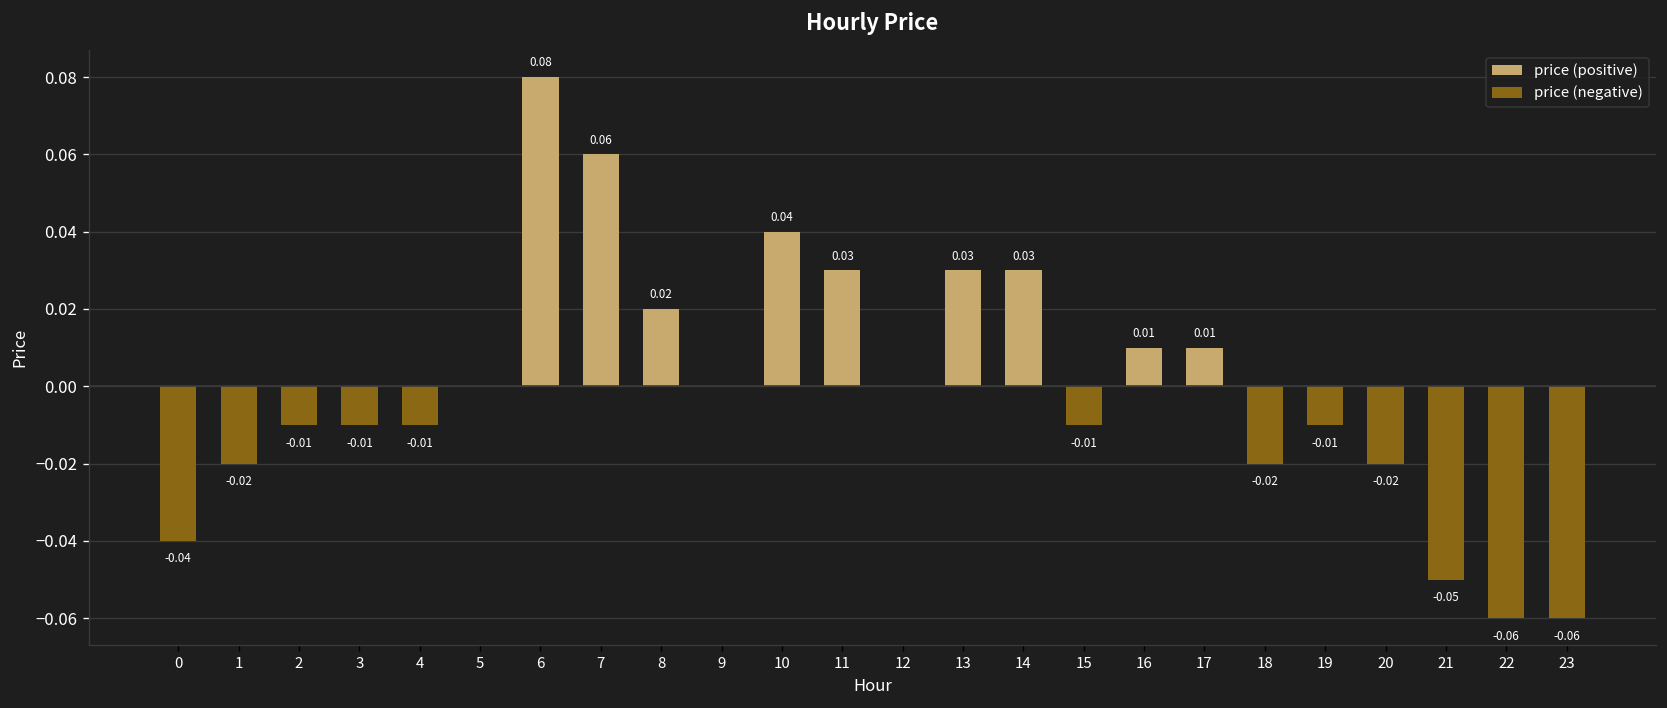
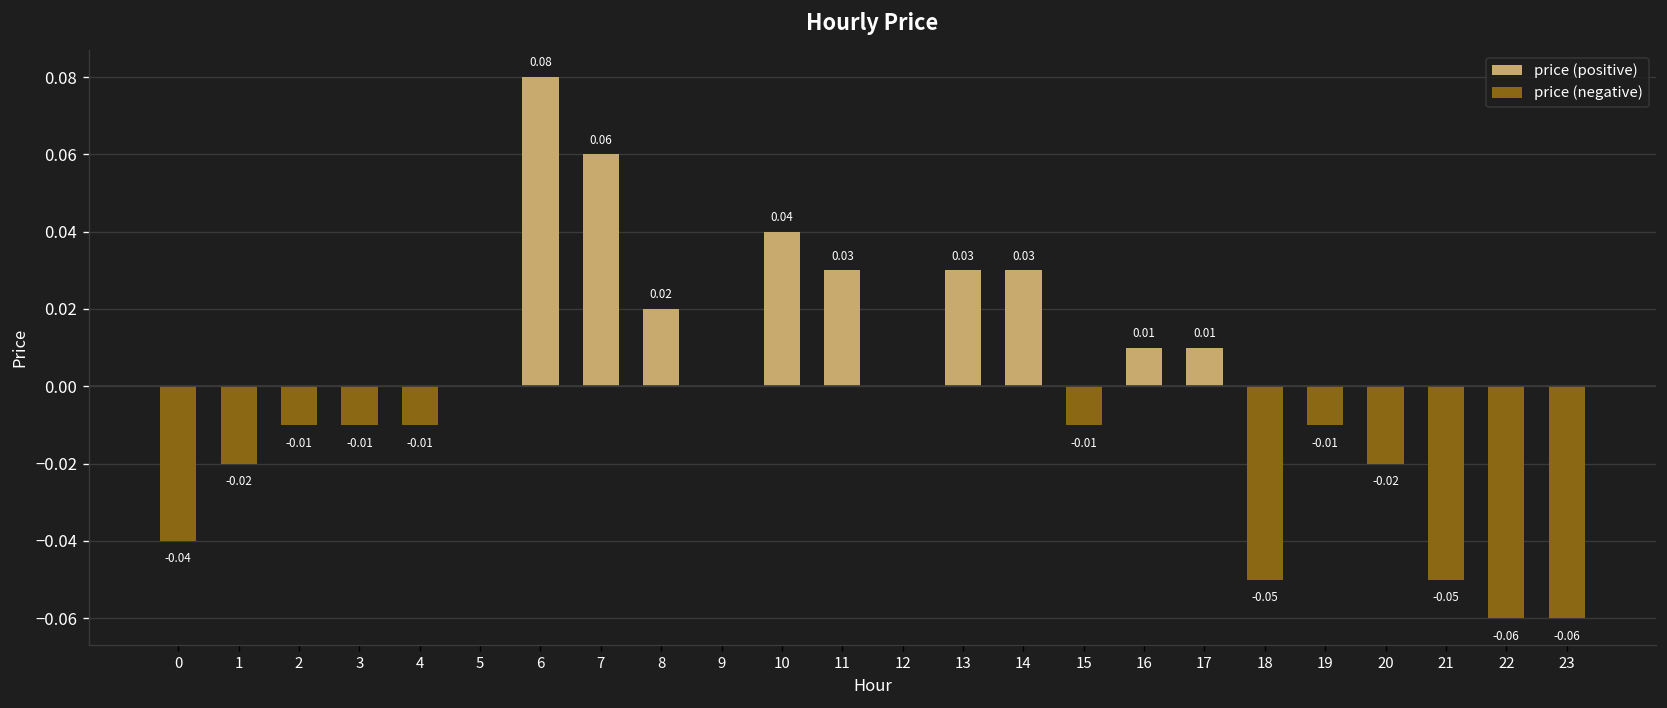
  {
    "price (positive)": {
      "6": 0.08,
      "7": 0.06,
      "8": 0.02,
      "10": 0.04,
      "11": 0.03,
      "13": 0.03,
      "14": 0.03,
      "16": 0.01,
      "17": 0.01
    },
    "price (negative)": {
      "0": -0.04,
      "1": -0.02,
      "2": -0.01,
      "3": -0.01,
      "4": -0.01,
      "15": -0.01,
-     "18": -0.02,
+     "18": -0.05,
      "19": -0.01,
      "20": -0.02,
      "21": -0.05,
      "22": -0.06,
      "23": -0.06
    }
  }
